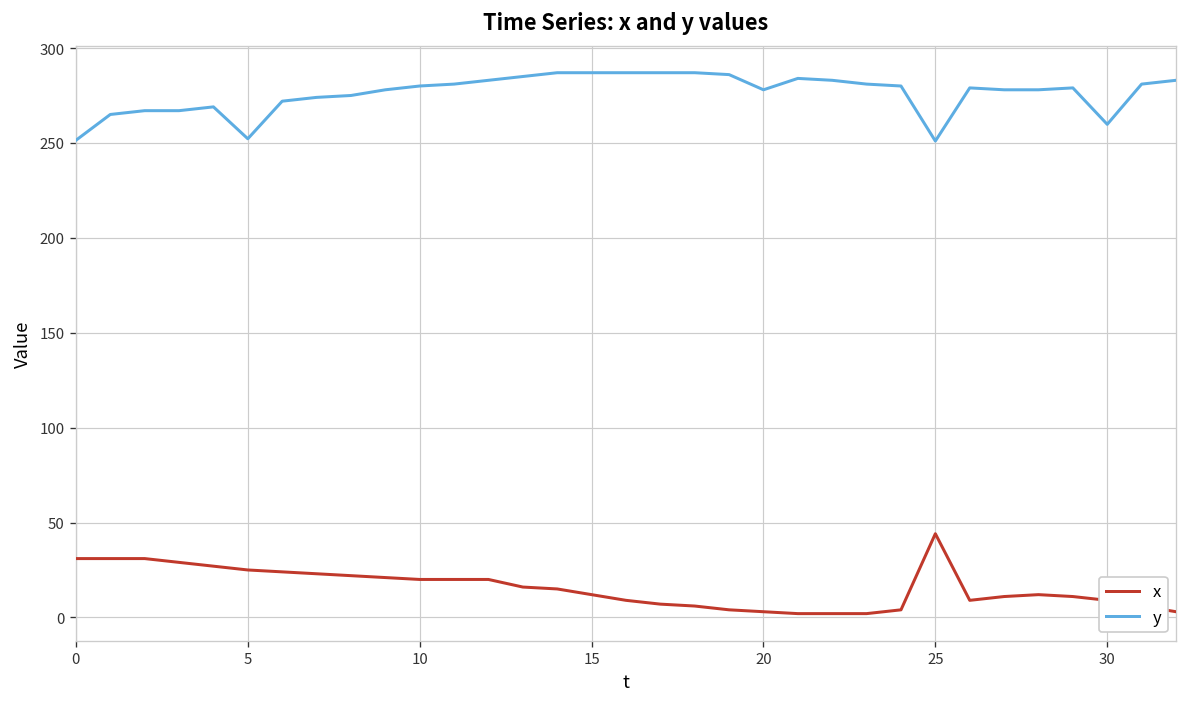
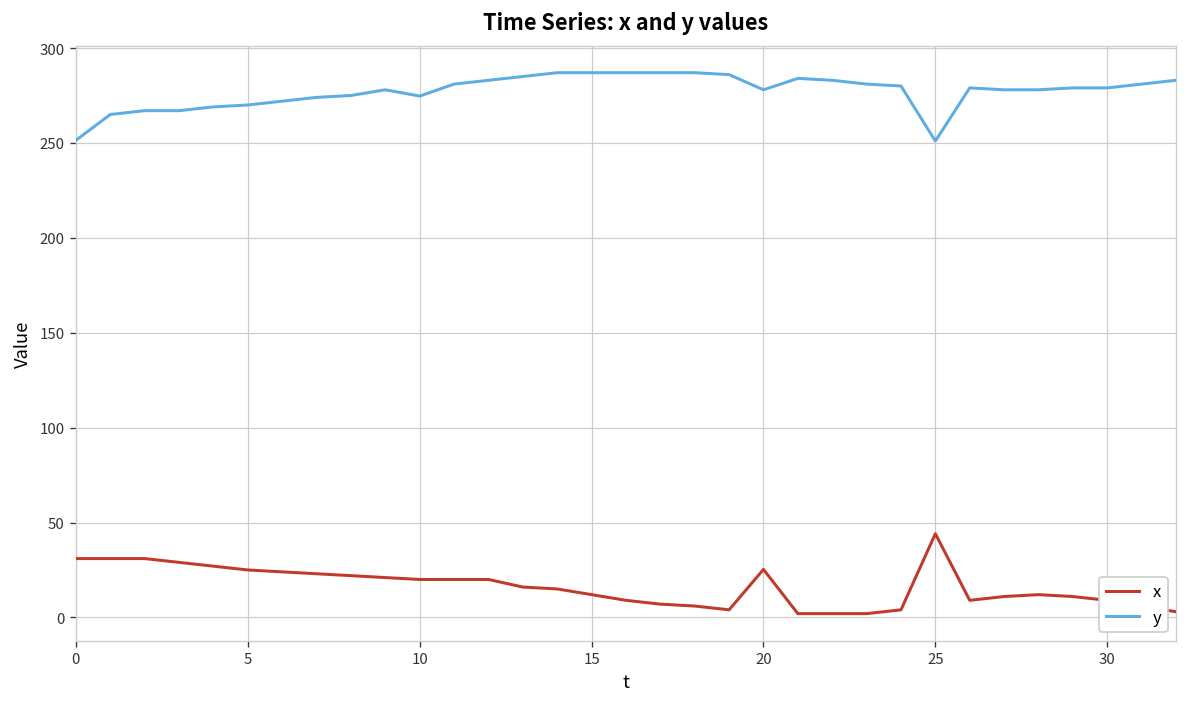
  {
    "x": {
      "0": 31,
      "5": 25,
      "10": 20,
      "15": 12,
-     "20": 3,
+     "20": 25,
      "25": 44
    },
    "y": {
      "0": 251,
-     "5": 252,
-     "10": 280,
+     "5": 270,
+     "10": 275,
      "15": 287,
      "20": 278,
      "25": 251,
-     "30": 260
+     "30": 279
    }
  }
